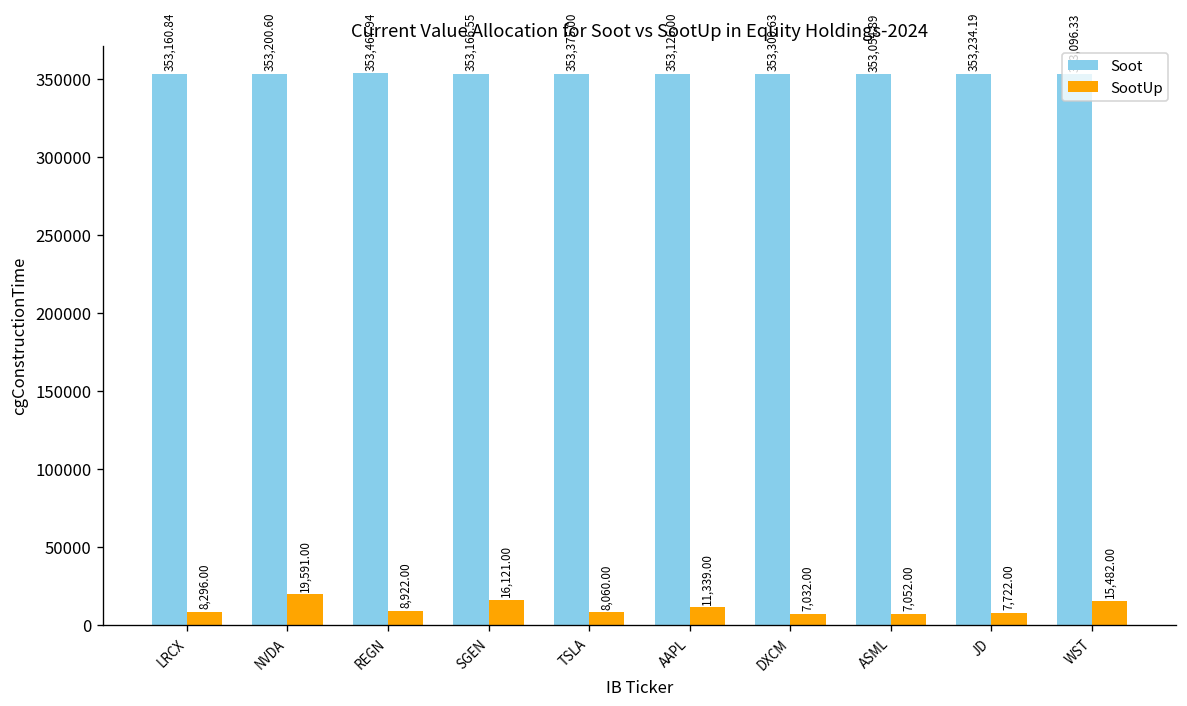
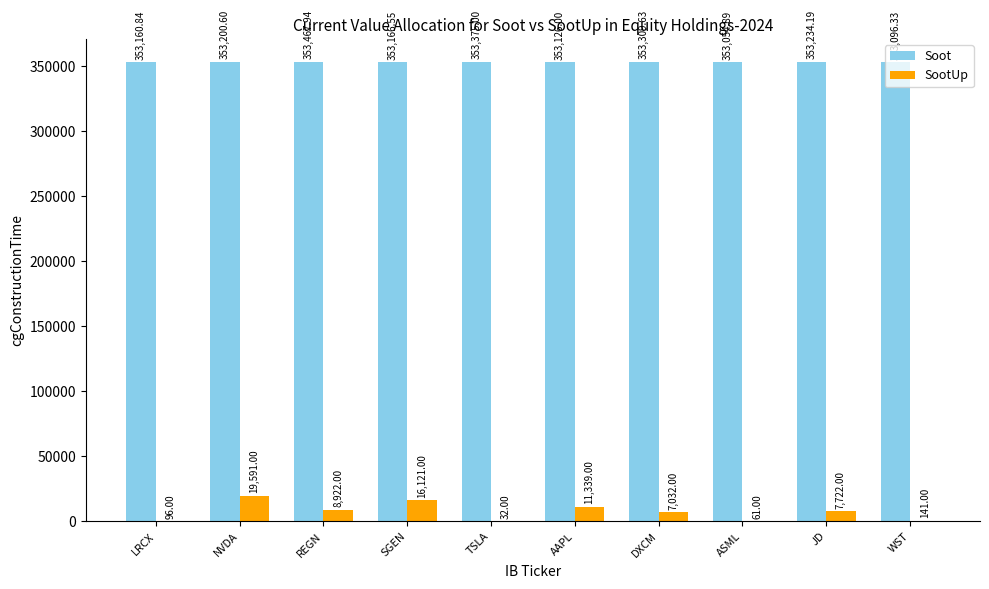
  {
    "Soot": {
      "LRCX": "353,160.84",
      "NVDA": "353,200.60",
      "REGN": "353,467.94",
      "SGEN": "353,166.55",
      "TSLA": "353,375.00",
      "AAPL": "353,126.00",
      "DXCM": "353,309.63",
      "ASML": "353,054.89",
      "JD": "353,234.19"
    },
    "SootUp": {
-     "LRCX": "8,296.00",
+     "LRCX": "96.00",
      "NVDA": "19,591.00",
      "REGN": "8,922.00",
      "SGEN": "16,121.00",
-     "TSLA": "8,060.00",
+     "TSLA": "32.00",
      "AAPL": "11,339.00",
      "DXCM": "7,032.00",
-     "ASML": "7,052.00",
+     "ASML": "61.00",
      "JD": "7,722.00",
-     "WST": "15,482.00"
+     "WST": "141.00"
    }
  }
